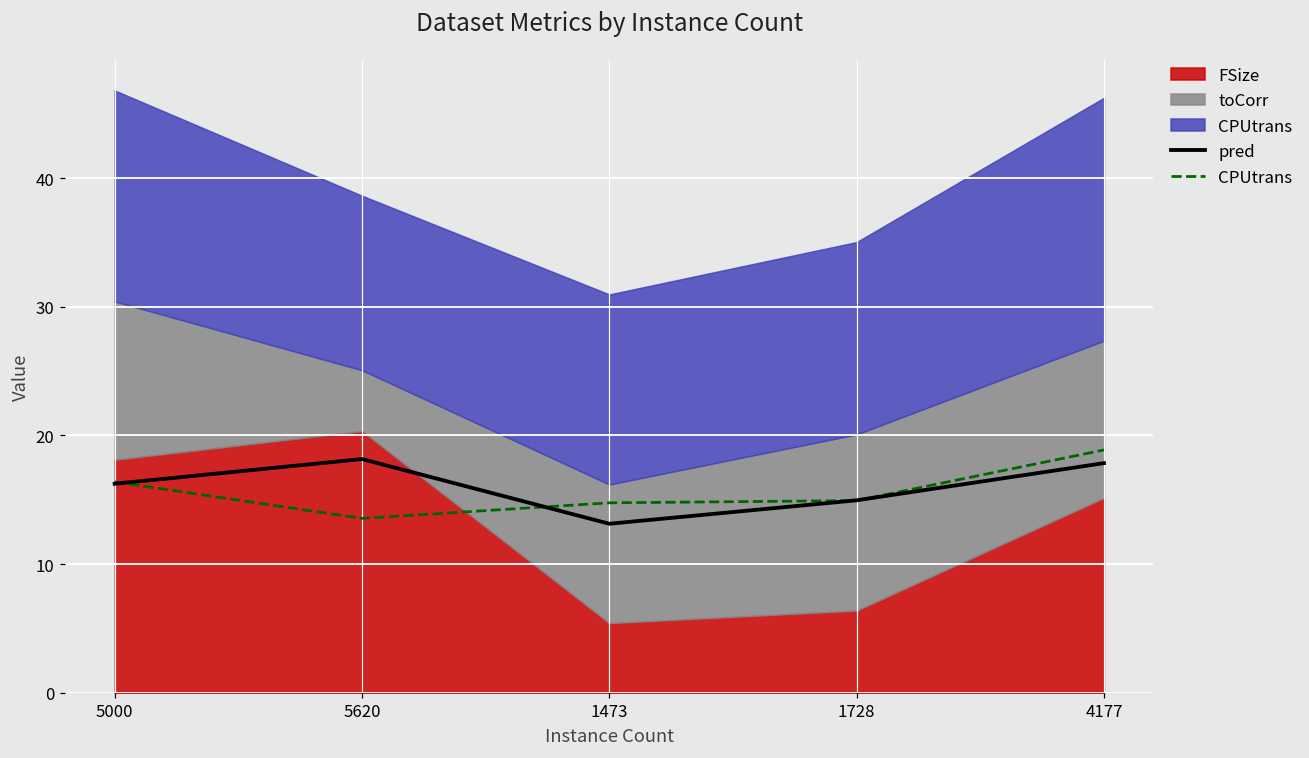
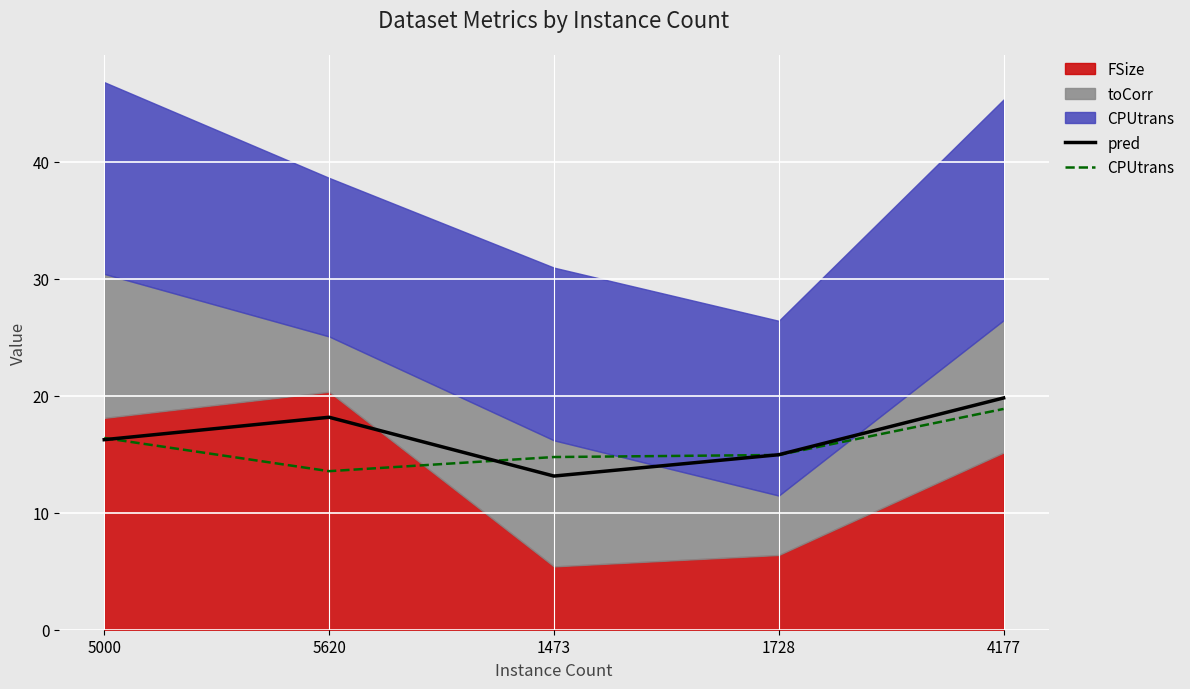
  {
    "FSize": {
      "5000": 18.1,
      "5620": 20.3,
      "1473": 5.4,
      "1728": 6.4,
      "4177": 15.1
    },
    "pred": {
      "5620": 18.2,
      "1473": 13.1,
-     "4177": 17.9
+     "4177": 19.8
    },
    "toCorr": {
      "5000": 12.3,
      "5620": 4.7,
      "1473": 10.8,
-     "1728": 13.7,
-     "4177": 12.2
+     "1728": 5.1,
+     "4177": 11.3
    }
  }
